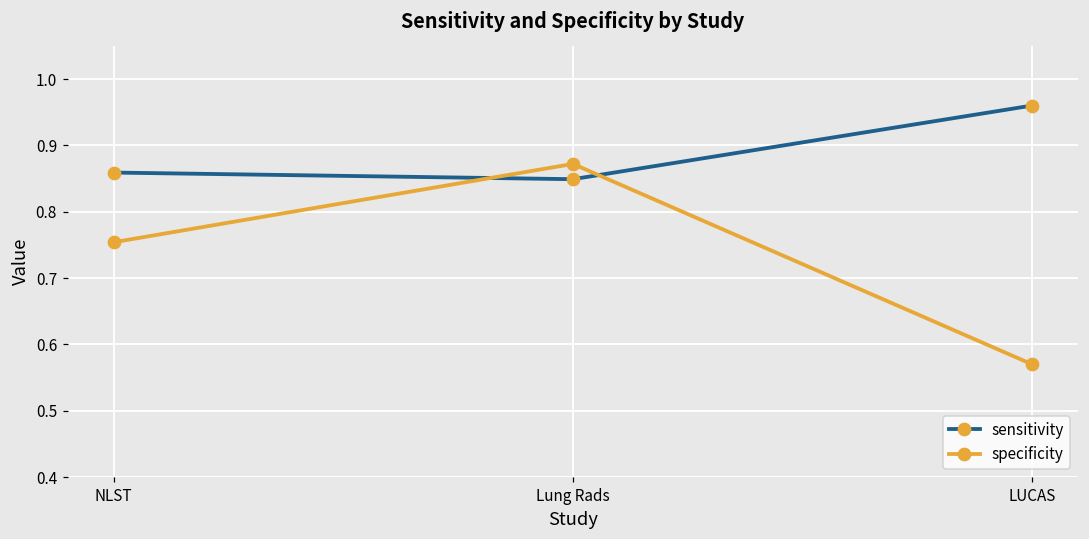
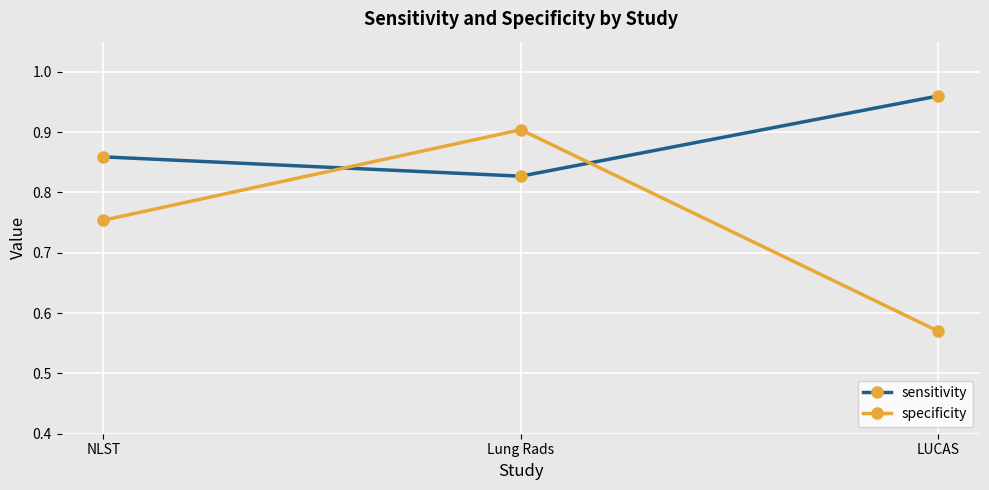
  {
    "sensitivity": {
      "NLST": 0.86,
-     "Lung Rads": 0.85,
+     "Lung Rads": 0.83,
      "LUCAS": 0.96
    },
    "specificity": {
      "NLST": 0.75,
-     "Lung Rads": 0.87,
+     "Lung Rads": 0.90,
      "LUCAS": 0.57
    }
  }
